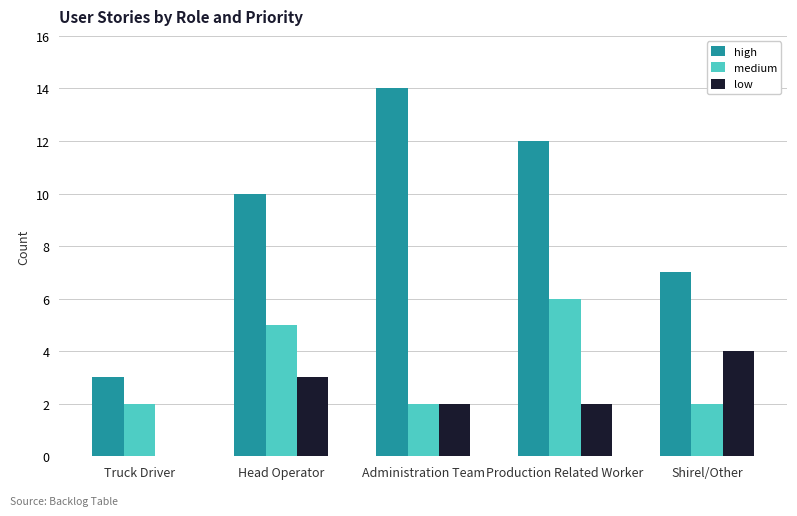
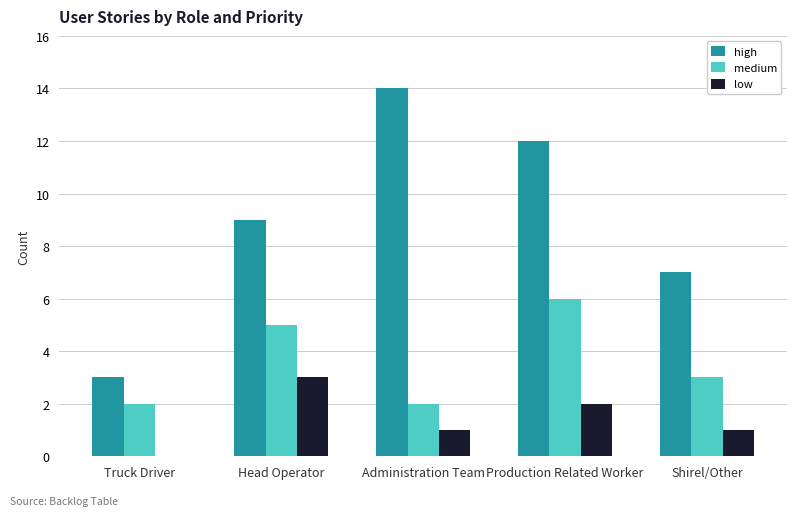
  {
    "high": {
      "Truck Driver": 3,
-     "Head Operator": 10,
+     "Head Operator": 9,
      "Administration Team": 14,
      "Production Related Worker": 12,
      "Shirel/Other": 7
    },
    "medium": {
      "Truck Driver": 2,
      "Head Operator": 5,
      "Administration Team": 2,
      "Production Related Worker": 6,
-     "Shirel/Other": 2
+     "Shirel/Other": 3
    },
    "low": {
      "Truck Driver": 0,
      "Head Operator": 3,
-     "Administration Team": 2,
+     "Administration Team": 1,
      "Production Related Worker": 2,
-     "Shirel/Other": 4
+     "Shirel/Other": 1
    }
  }
